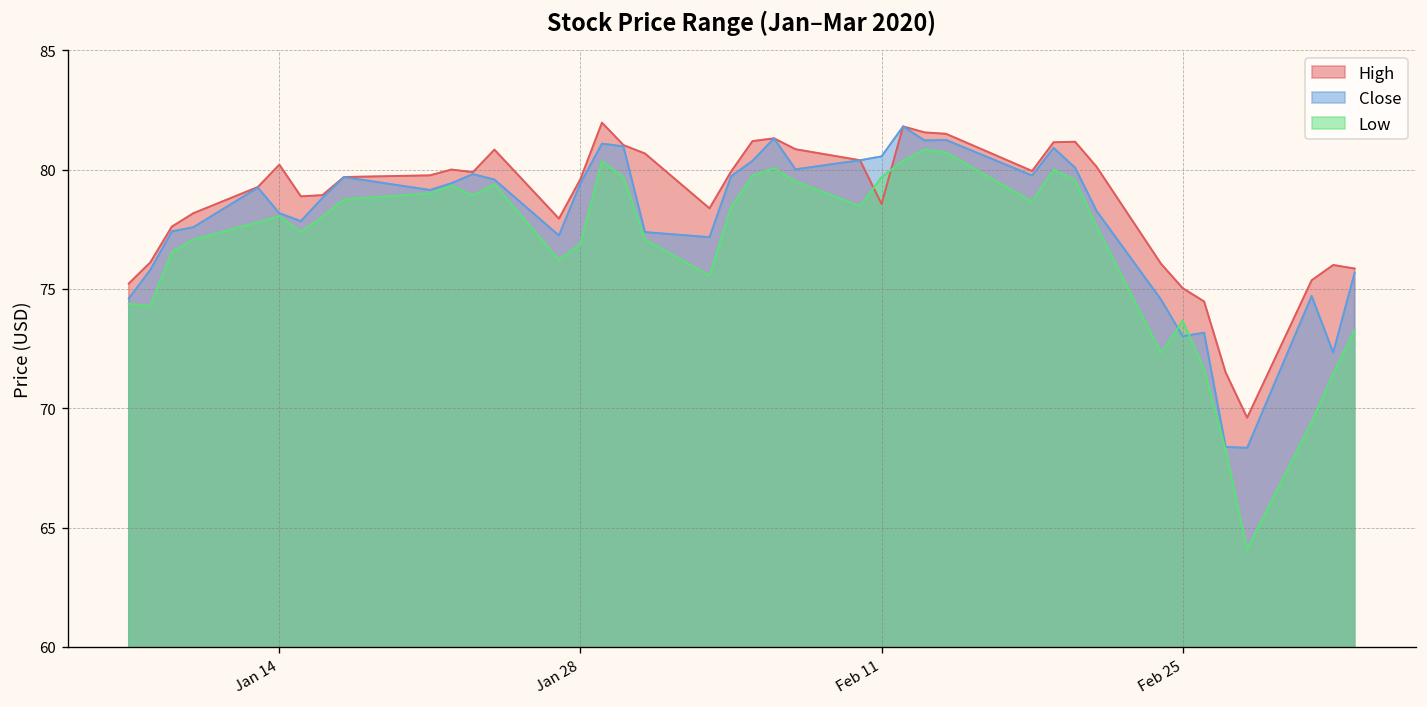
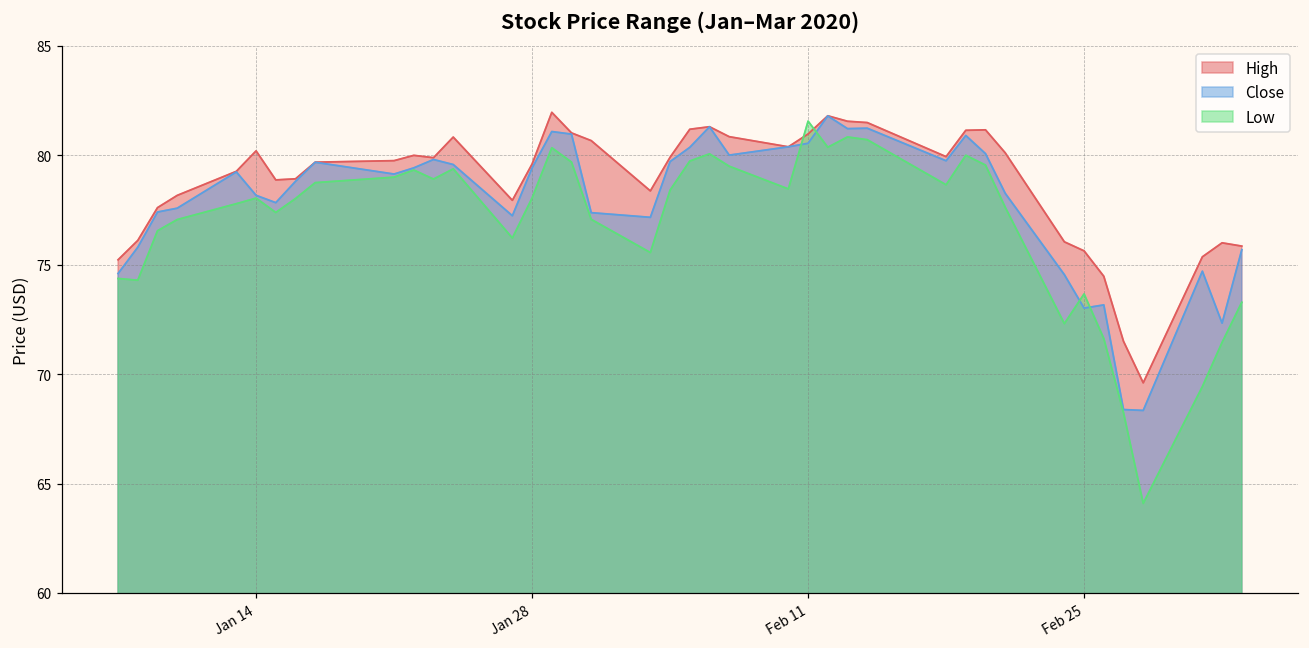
  {
    "High": {
      "Jan 14": 80.2,
      "Jan 28": 79.6,
-     "Feb 11": 78.6,
-     "Feb 25": 75.0
+     "Feb 11": 81.0,
+     "Feb 25": 75.6
    },
    "Close": {
      "Jan 28": 79.4,
      "Feb 11": 80.5,
      "Feb 25": 73.0
    },
    "Low": {
-     "Jan 28": 76.9,
-     "Feb 11": 79.7,
+     "Jan 28": 78.0,
+     "Feb 11": 81.6,
      "Feb 25": 73.7
    }
  }
